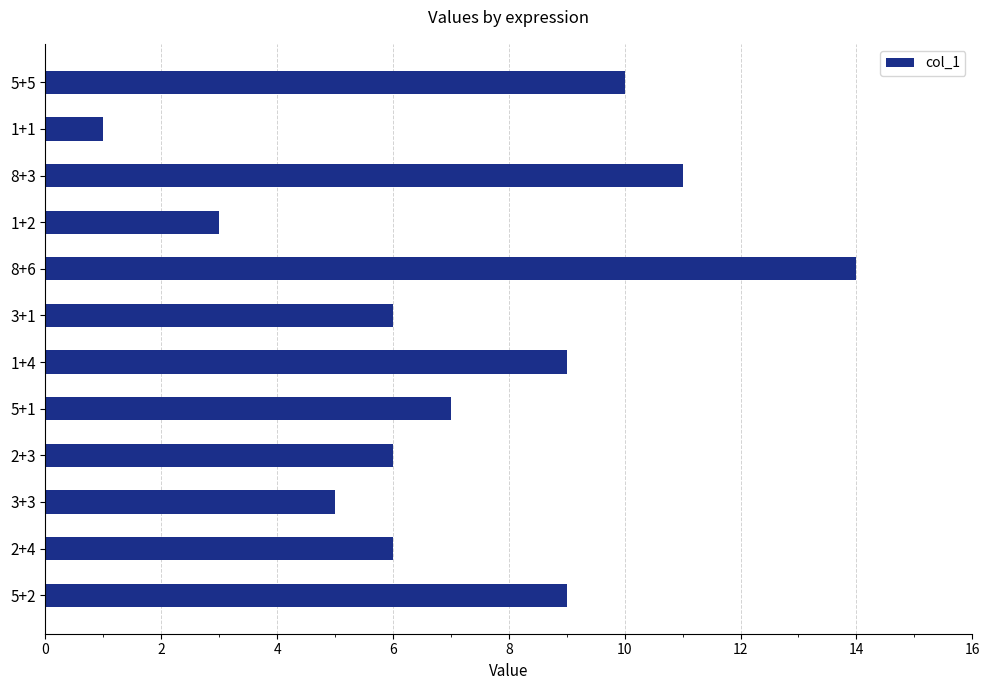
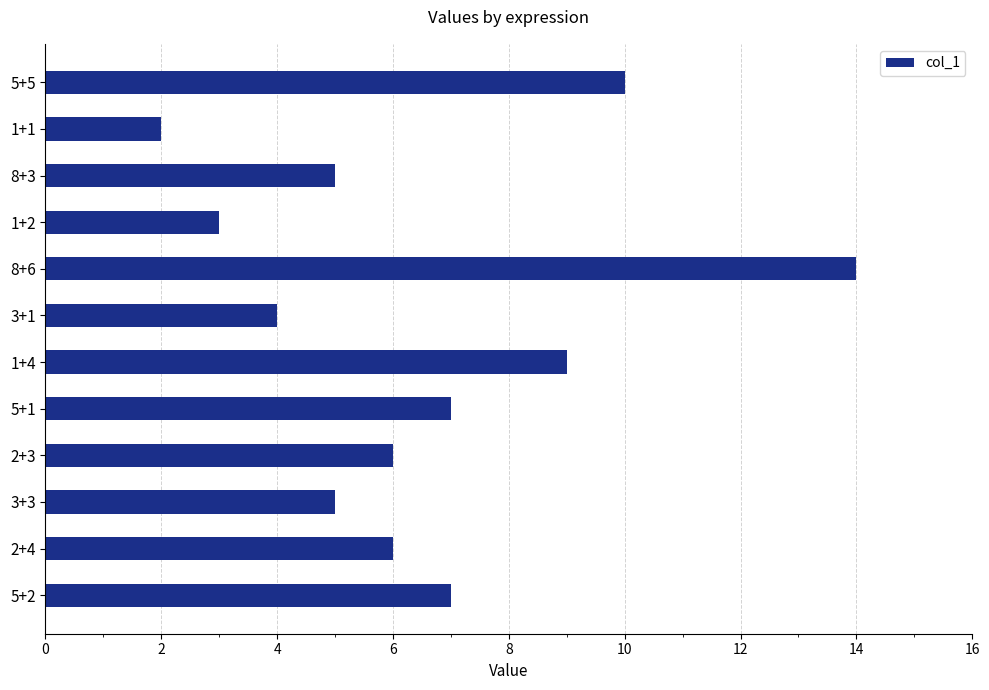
  {
    "5+5": 10,
-   "1+1": 1,
-   "8+3": 11,
+   "1+1": 2,
+   "8+3": 5,
    "1+2": 3,
    "8+6": 14,
-   "3+1": 6,
+   "3+1": 4,
    "1+4": 9,
    "5+1": 7,
    "2+3": 6,
    "3+3": 5,
    "2+4": 6,
-   "5+2": 9
+   "5+2": 7
  }
